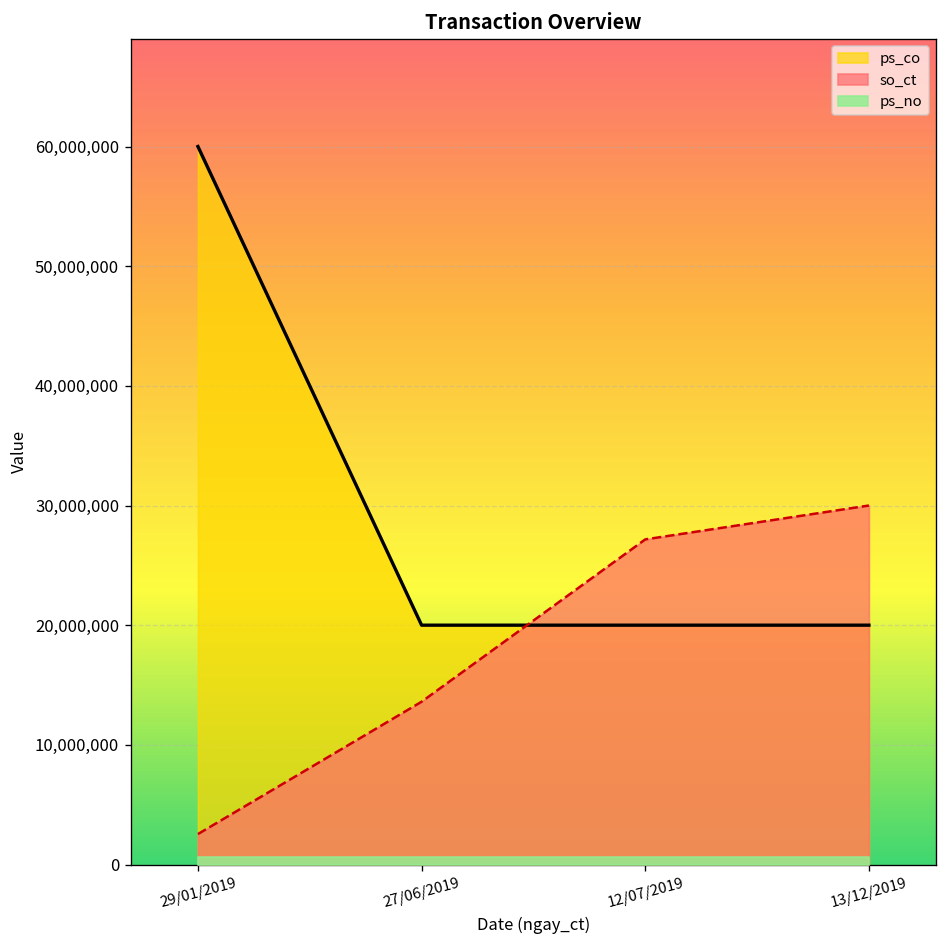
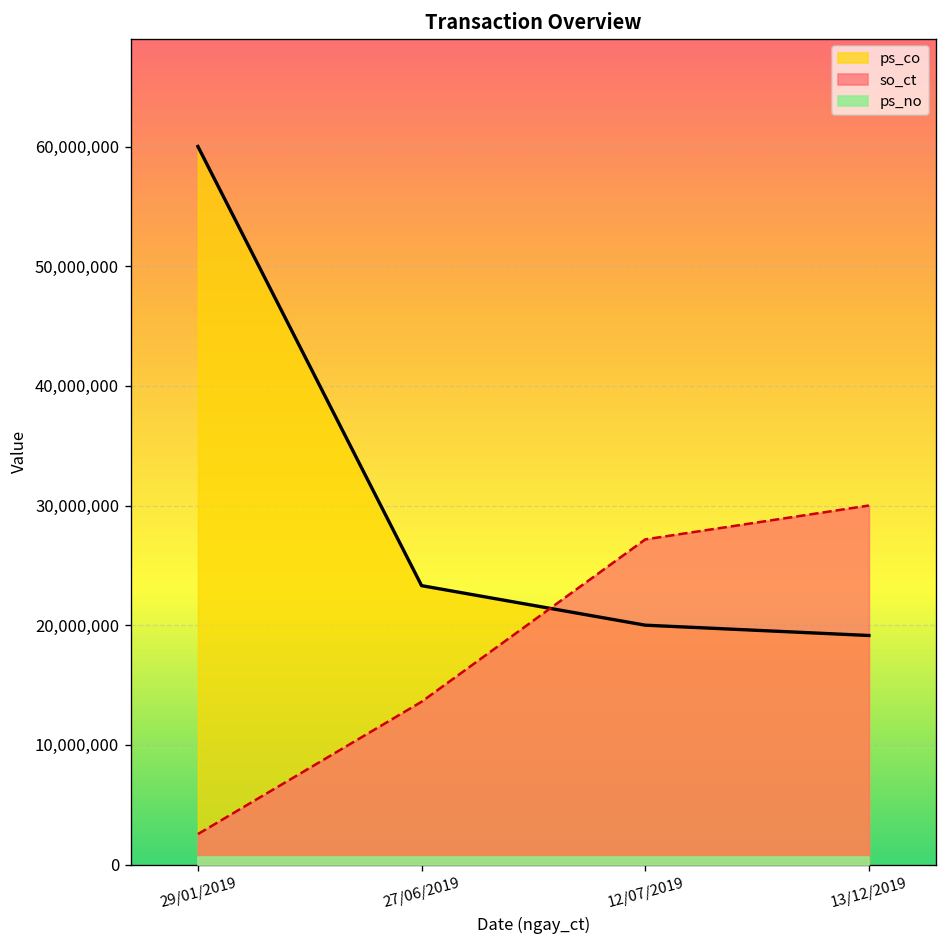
  {
    "ps_co": {
      "29/01/2019": "60,000,000",
-     "27/06/2019": "20,000,000",
+     "27/06/2019": "23,000,000",
      "12/07/2019": "20,000,000",
-     "13/12/2019": "20,000,000"
+     "13/12/2019": "19,000,000"
    },
    "so_ct": {
      "29/01/2019": "3,000,000",
      "27/06/2019": "14,000,000",
      "12/07/2019": "27,000,000",
      "13/12/2019": "30,000,000"
    },
    "ps_no": {
      "29/01/2019": "1,000,000",
      "27/06/2019": "1,000,000",
      "12/07/2019": "1,000,000",
      "13/12/2019": "1,000,000"
    }
  }
